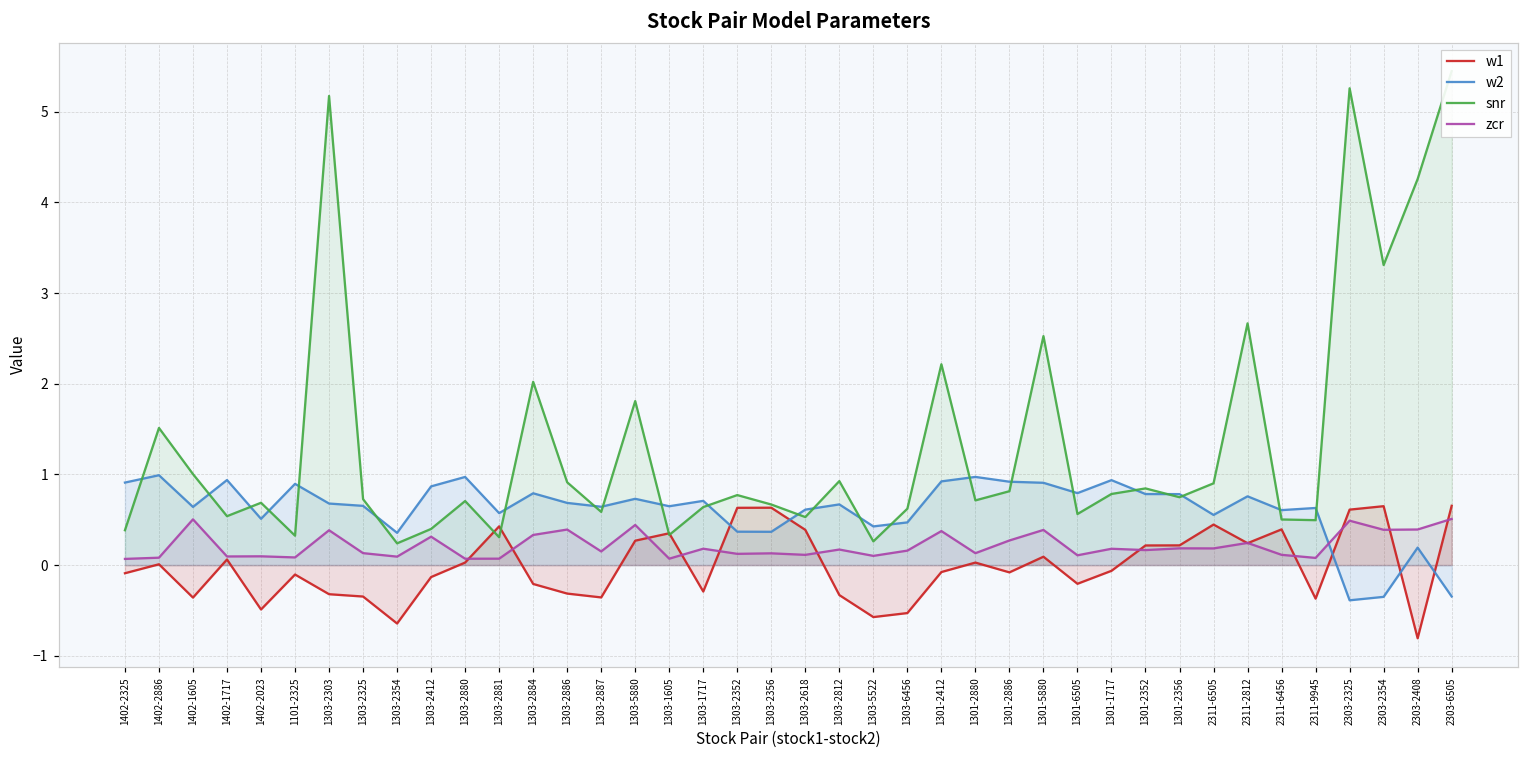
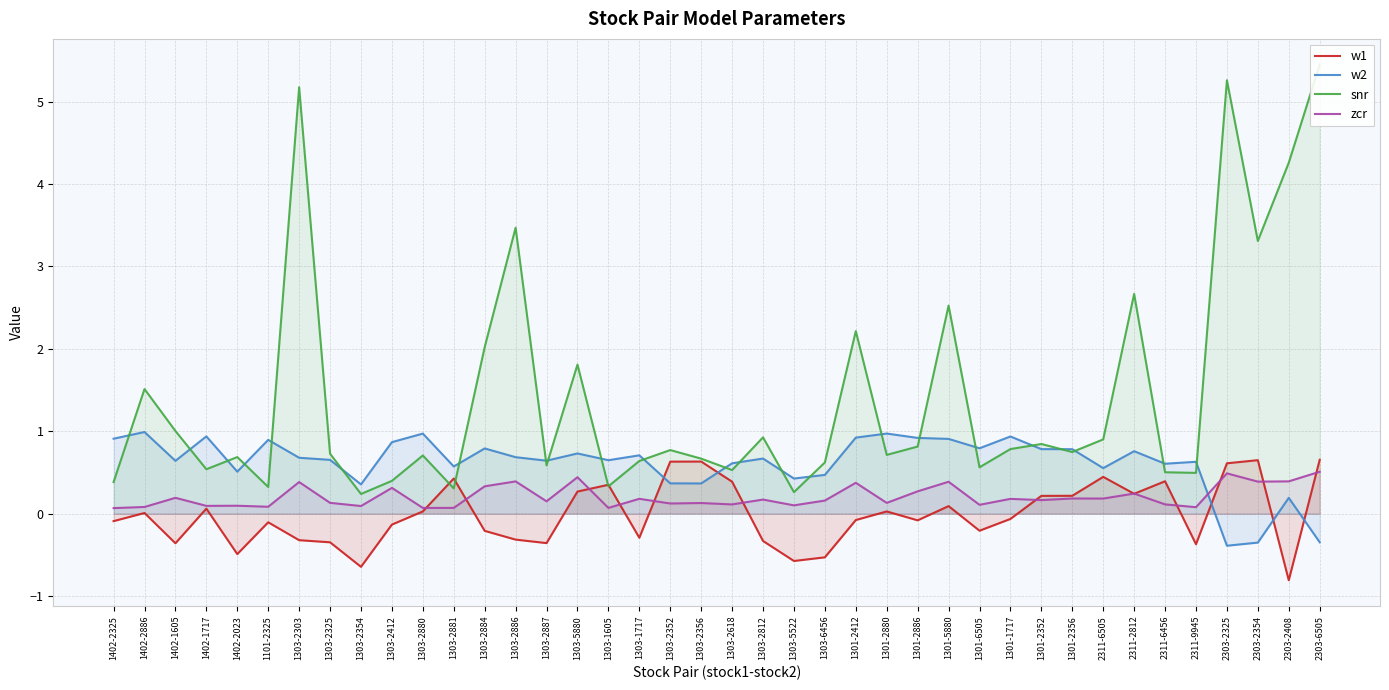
  {
    "snr": {
      "1402-2325": 0.4,
      "1402-2886": 1.5,
      "1402-1605": 1.0,
      "1402-1717": 0.5,
      "1402-2023": 0.7,
      "1101-2325": 0.3,
      "1303-2303": 5.2,
      "1303-2325": 0.7,
      "1303-2354": 0.2,
      "1303-2412": 0.4,
      "1303-2880": 0.7,
      "1303-2881": 0.3,
      "1303-2884": 2.0,
-     "1303-2886": 0.9,
+     "1303-2886": 3.5,
      "1303-2887": 0.6,
      "1303-5880": 1.8,
      "1303-1717": 0.6,
      "1303-2352": 0.8,
      "1303-2356": 0.7,
      "1303-2618": 0.5,
      "1303-2812": 0.9,
      "1303-5522": 0.3,
      "1303-6456": 0.6,
      "1301-2412": 2.2,
      "1301-2880": 0.7,
      "1301-2886": 0.8,
      "1301-5880": 2.5,
      "1301-6505": 0.6,
      "1301-1717": 0.8,
      "1301-2352": 0.8,
      "1301-2356": 0.7,
      "2311-6505": 0.9,
      "2311-2812": 2.7,
      "2311-6456": 0.5,
      "2311-9945": 0.5,
      "2303-2325": 5.3,
      "2303-2354": 3.3,
      "2303-2408": 4.3
    },
    "zcr": {
      "1402-2325": 0.1,
      "1402-2886": 0.1,
-     "1402-1605": 0.5,
+     "1402-1605": 0.2,
      "1402-1717": 0.1,
      "1402-2023": 0.1,
      "1101-2325": 0.1,
      "1303-2303": 0.4,
      "1303-2325": 0.1,
      "1303-2354": 0.1,
      "1303-2412": 0.3,
      "1303-2880": 0.1,
      "1303-2881": 0.1,
      "1303-2884": 0.3,
      "1303-2886": 0.4,
      "1303-2887": 0.2,
      "1303-5880": 0.4,
      "1303-1605": 0.1,
      "1303-1717": 0.2,
      "1303-2352": 0.1,
      "1303-2356": 0.1,
      "1303-2618": 0.1,
      "1303-2812": 0.2,
      "1303-5522": 0.1,
      "1303-6456": 0.2,
      "1301-2412": 0.4,
      "1301-2880": 0.1,
      "1301-2886": 0.3,
      "1301-5880": 0.4,
      "1301-6505": 0.1,
      "1301-1717": 0.2,
      "1301-2352": 0.2,
      "1301-2356": 0.2,
      "2311-6505": 0.2,
      "2311-6456": 0.1,
      "2311-9945": 0.1,
      "2303-2325": 0.5,
      "2303-2354": 0.4,
      "2303-2408": 0.4,
      "2303-6505": 0.5
    }
  }
